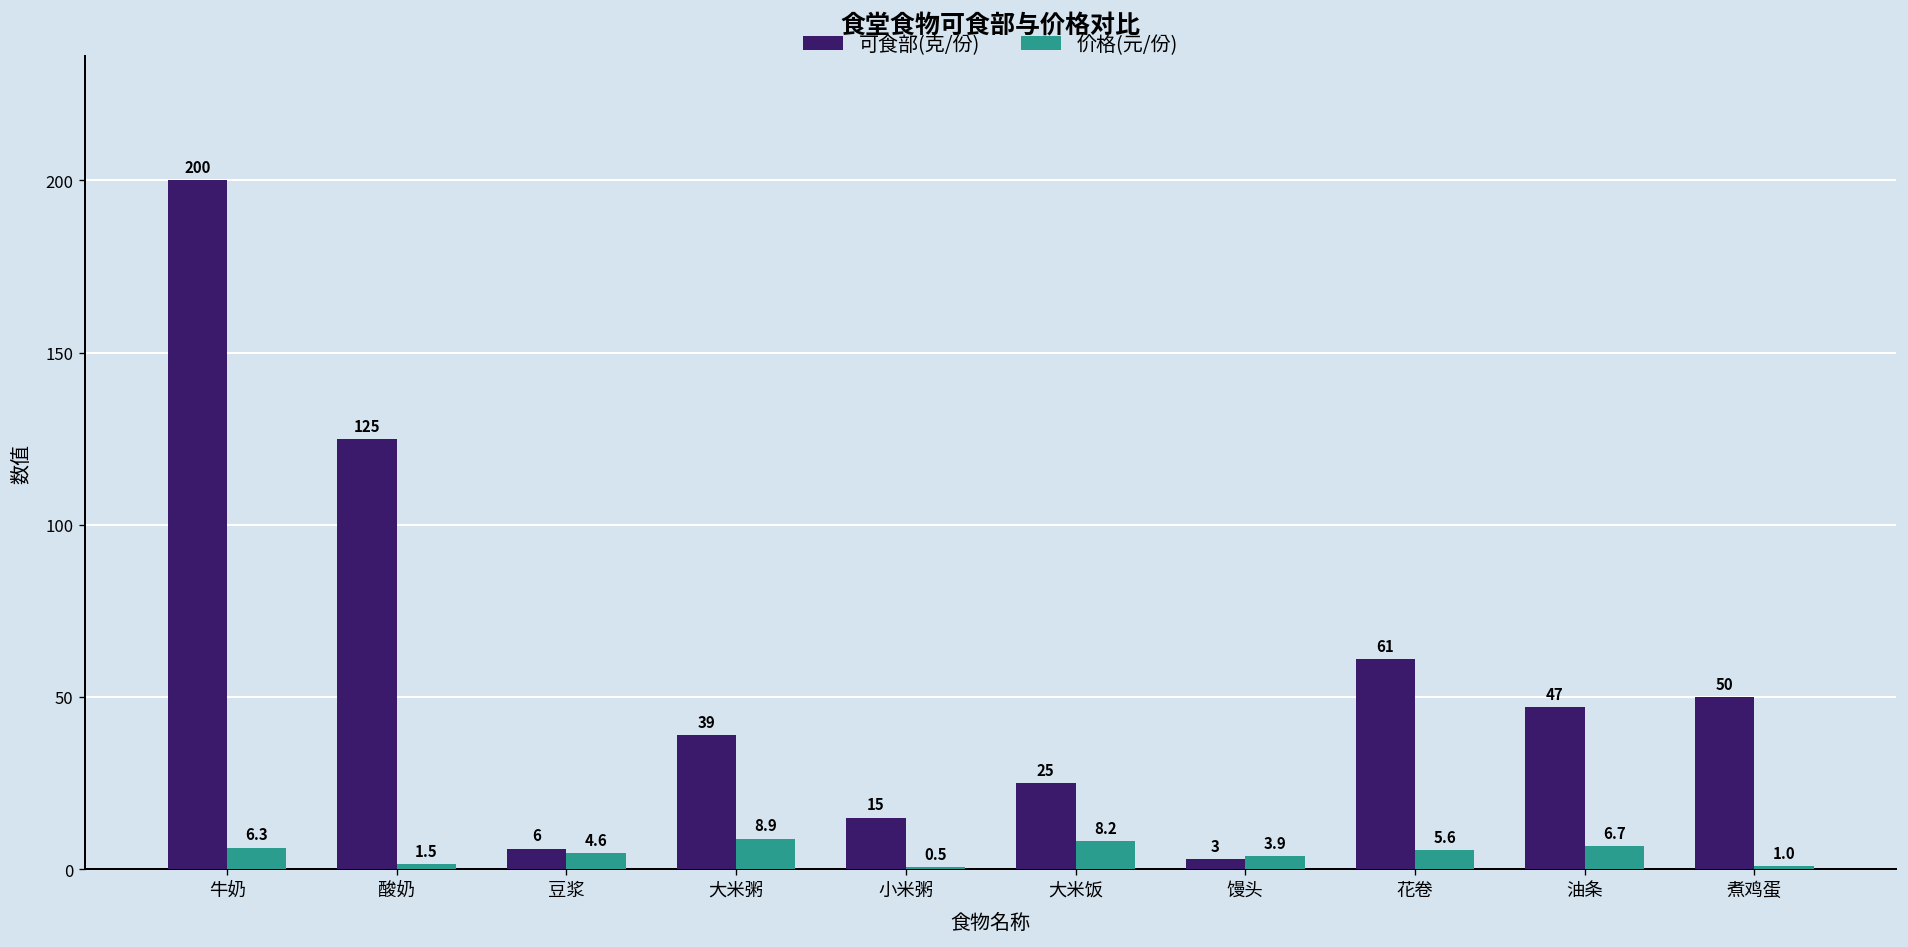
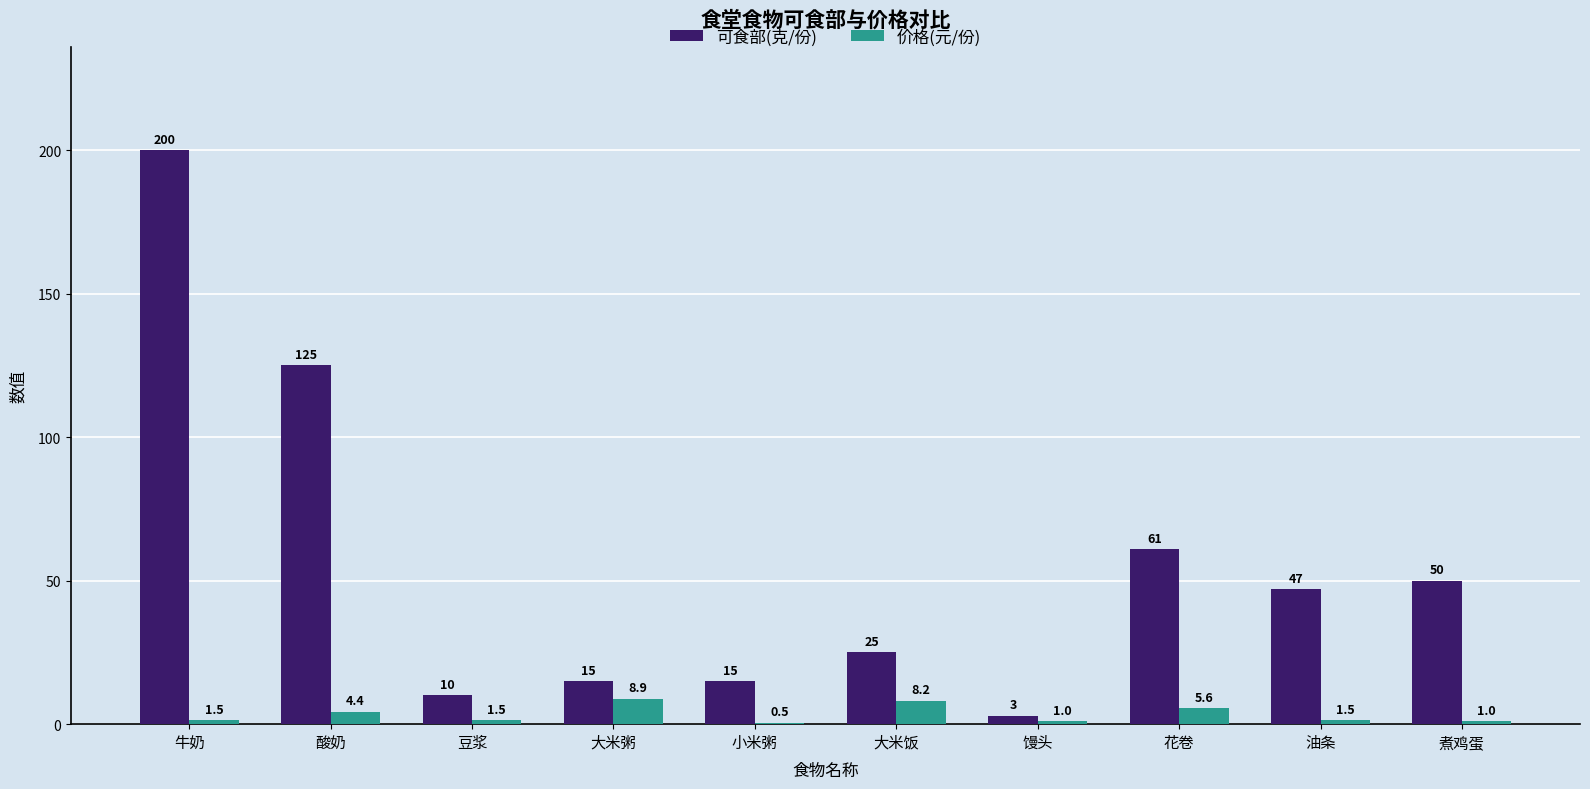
  {
    "可食部(克/份)": {
      "牛奶": 200,
      "酸奶": 125,
-     "豆浆": 6,
-     "大米粥": 39,
+     "豆浆": 10,
+     "大米粥": 15,
      "小米粥": 15,
      "大米饭": 25,
      "馒头": 3,
      "花卷": 61,
      "油条": 47,
      "煮鸡蛋": 50
    },
    "价格(元/份)": {
-     "牛奶": 6.3,
-     "酸奶": 1.5,
-     "豆浆": 4.6,
+     "牛奶": 1.5,
+     "酸奶": 4.4,
+     "豆浆": 1.5,
      "大米粥": 8.9,
      "小米粥": 0.5,
      "大米饭": 8.2,
-     "馒头": 3.9,
+     "馒头": 1.0,
      "花卷": 5.6,
-     "油条": 6.7,
+     "油条": 1.5,
      "煮鸡蛋": 1.0
    }
  }
